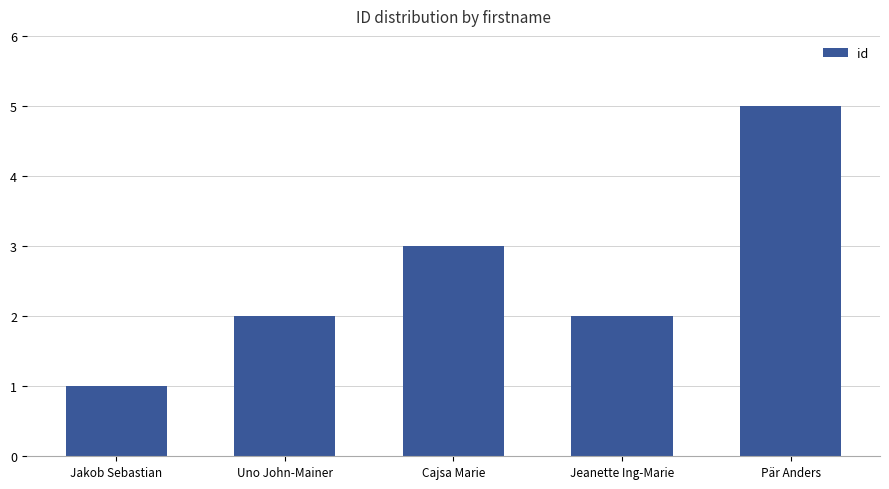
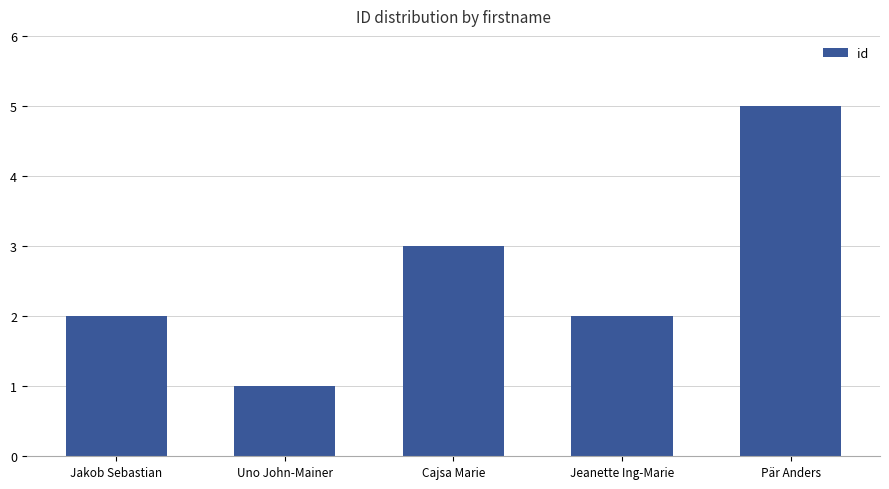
  {
-   "Jakob Sebastian": 1,
-   "Uno John-Mainer": 2,
+   "Jakob Sebastian": 2,
+   "Uno John-Mainer": 1,
    "Cajsa Marie": 3,
    "Jeanette Ing-Marie": 2,
    "Pär Anders": 5
  }
